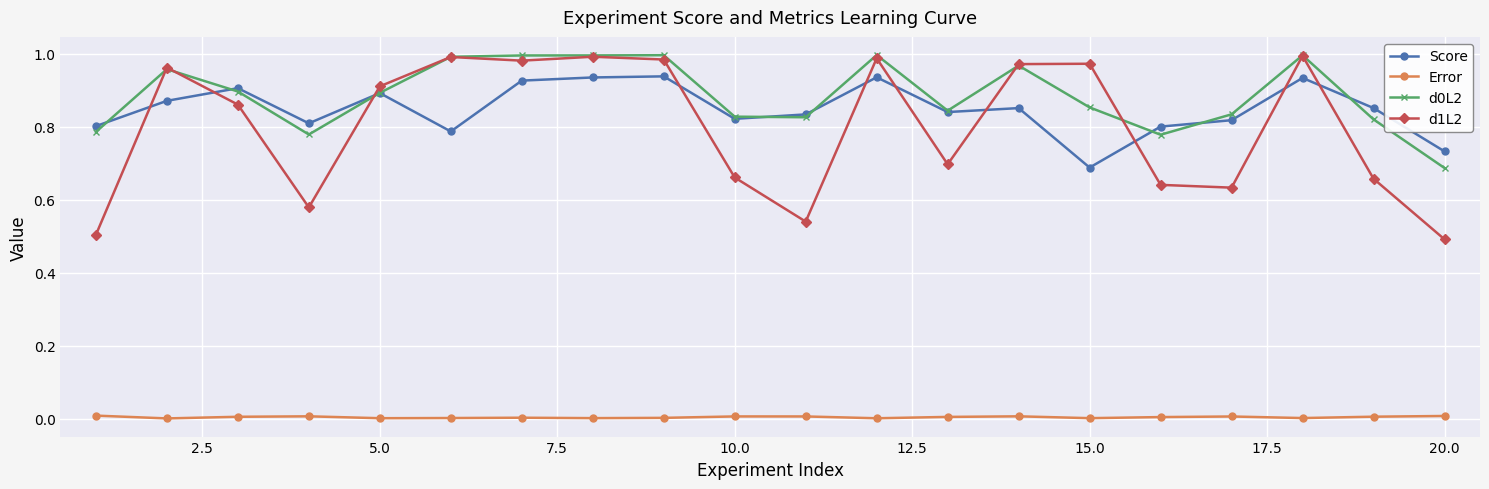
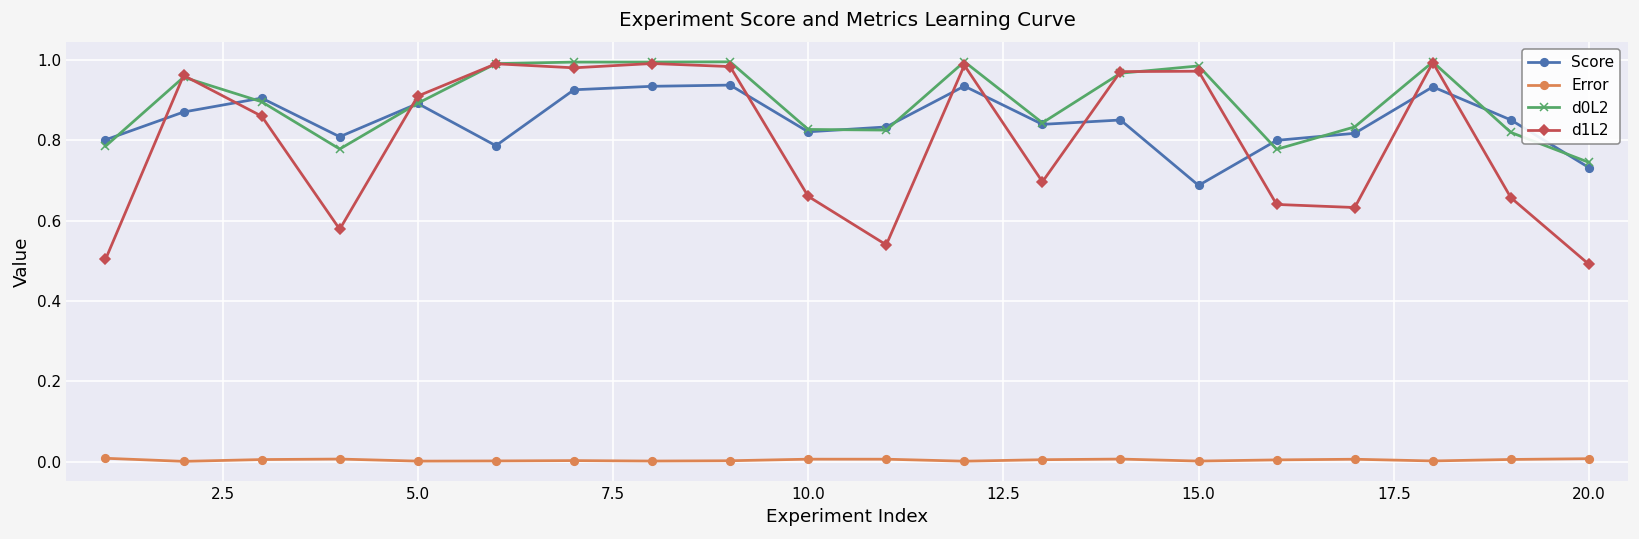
  {
    "Score": {
      "15.0": 0.69,
      "20.0": 0.73
    },
    "d0L2": {
-     "15.0": 0.85,
-     "20.0": 0.69
+     "15.0": 0.99,
+     "20.0": 0.75
    }
  }
